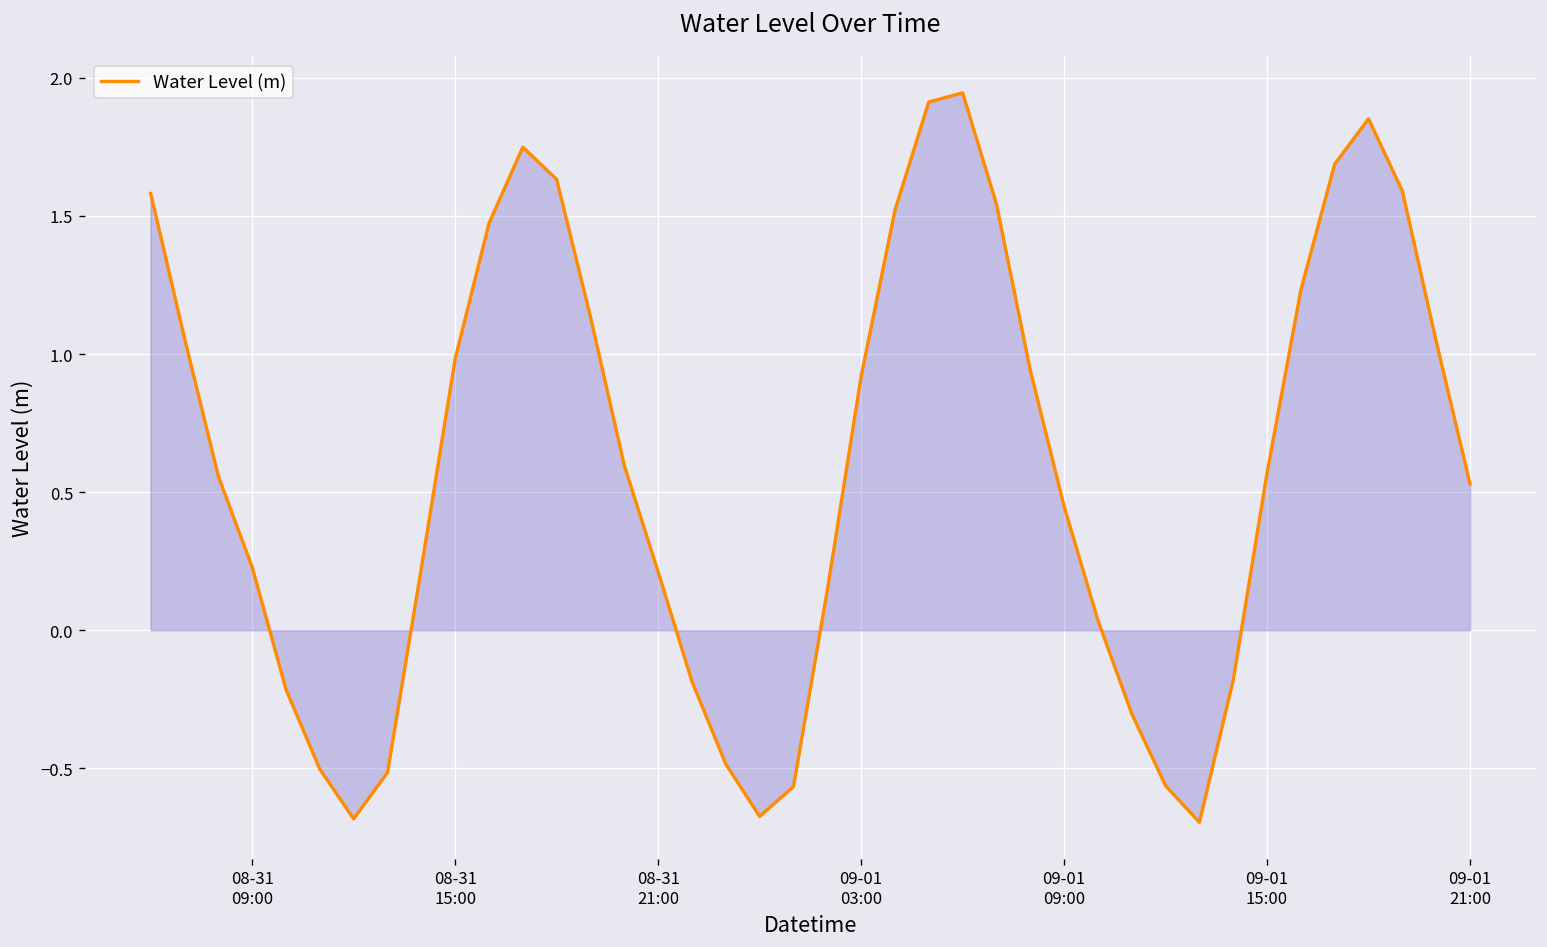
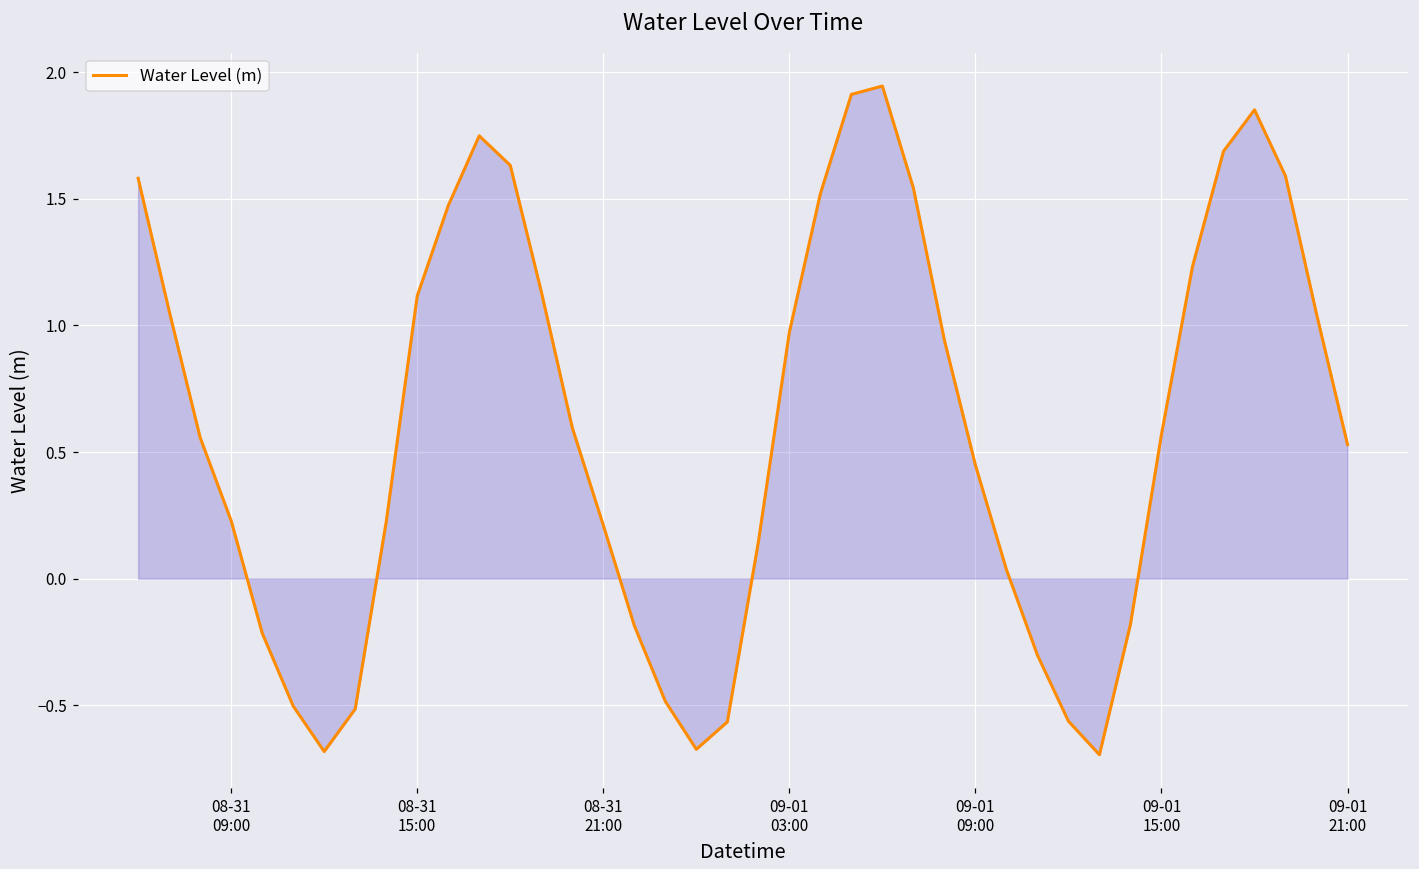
  {
    "Water Level (m)": {
-     "08-31 15:00": 0.98,
-     "09-01 03:00": 0.92
+     "08-31 15:00": 1.12,
+     "09-01 03:00": 0.97
    }
  }
